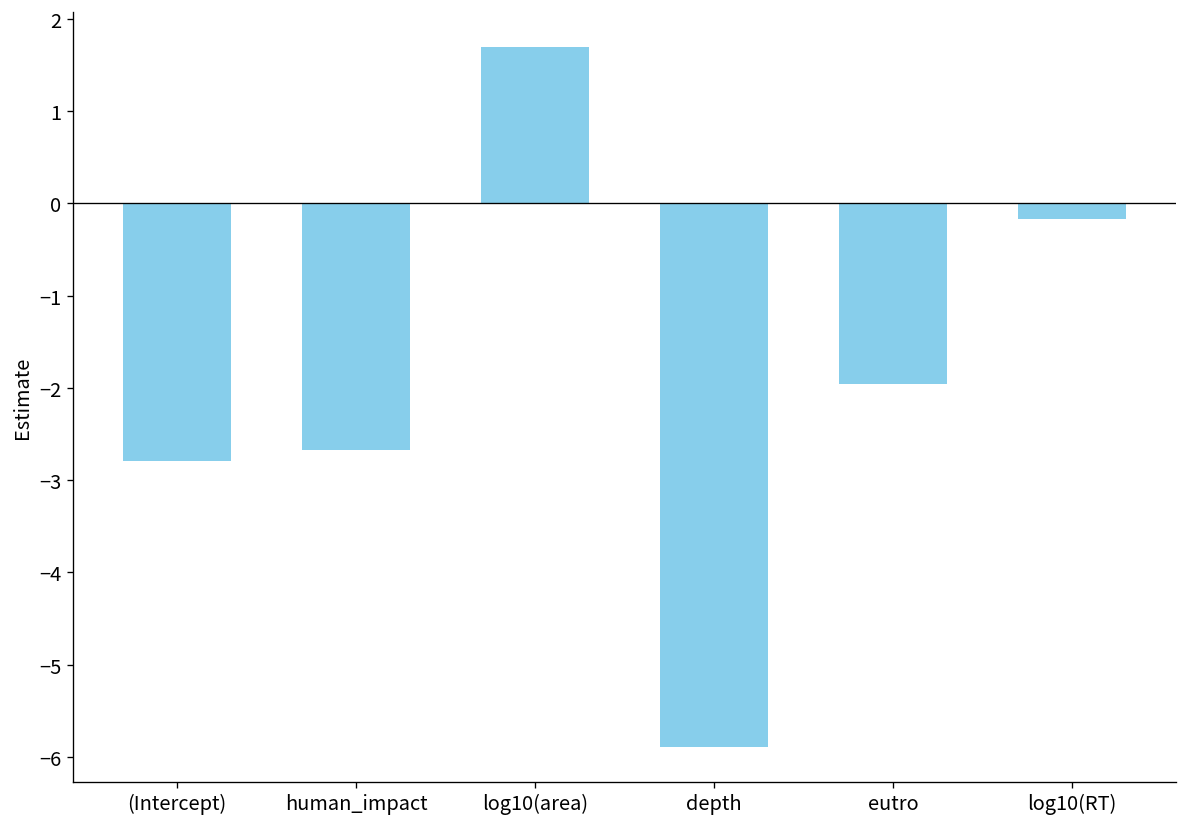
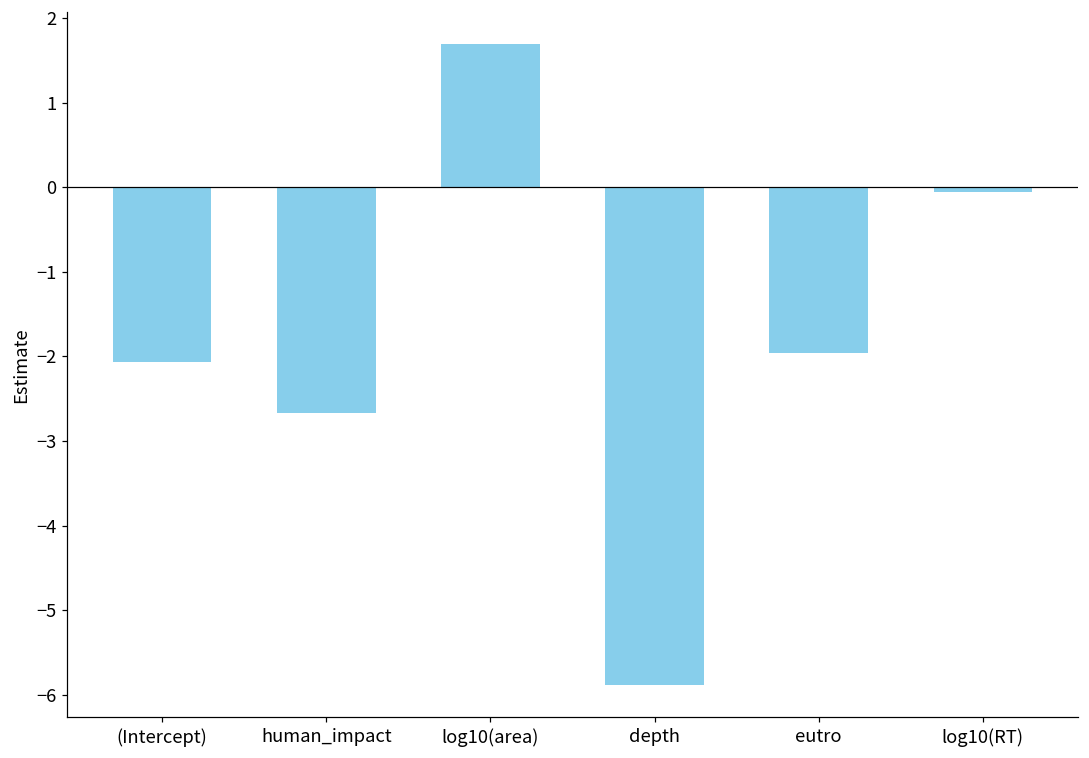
  {
-   "(Intercept)": -2.8,
+   "(Intercept)": -2.1,
    "human_impact": -2.7,
    "log10(area)": 1.7,
    "depth": -5.9,
    "eutro": -2.0,
-   "log10(RT)": -0.2
+   "log10(RT)": -0.1
  }
